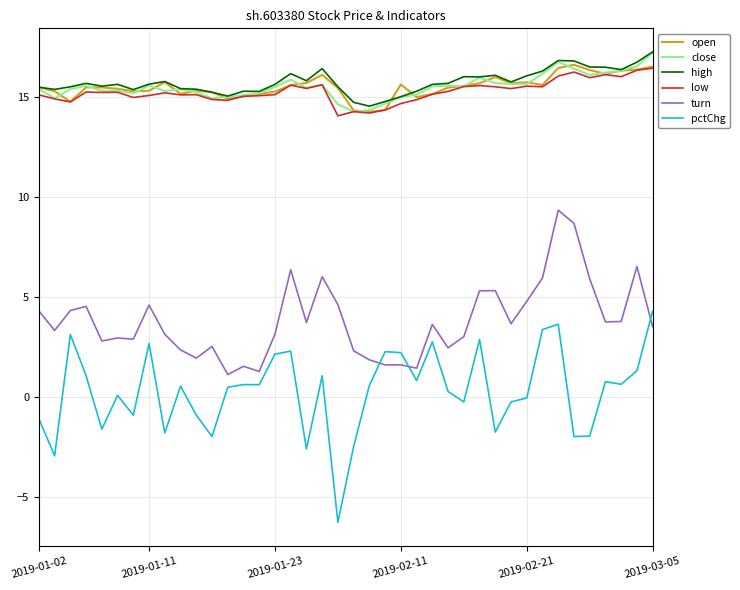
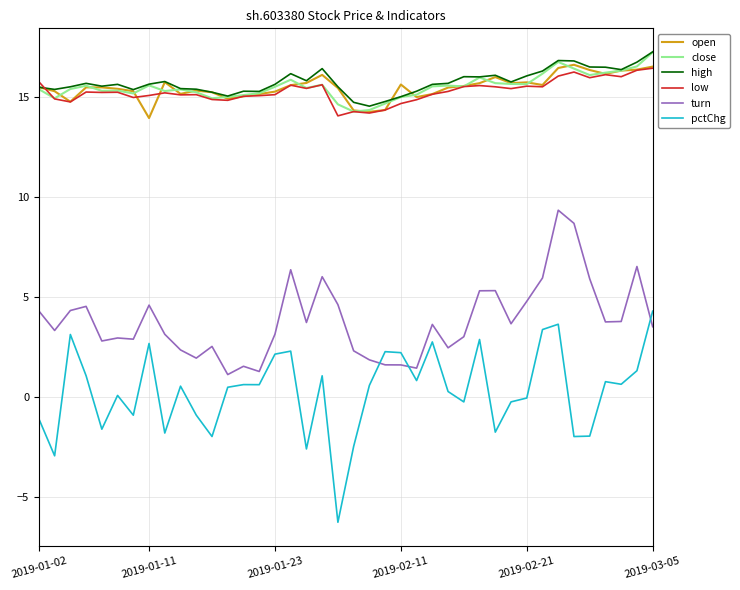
  {
    "open": {
-     "2019-01-11": 15.3,
+     "2019-01-11": 13.9,
      "2019-01-23": 15.3,
      "2019-02-11": 15.6
    },
    "high": {
      "2019-02-21": 16.0
    },
    "low": {
-     "2019-01-02": 15.1,
+     "2019-01-02": 15.7,
      "2019-01-11": 15.1,
      "2019-01-23": 15.1,
      "2019-02-11": 14.7
    },
    "turn": {
      "2019-01-02": 4.3,
      "2019-01-11": 4.6,
      "2019-01-23": 3.1,
      "2019-02-11": 1.6,
      "2019-02-21": 4.8,
      "2019-03-05": 3.5
    },
    "pctChg": {
      "2019-01-02": -1.1,
      "2019-01-11": 2.7,
      "2019-01-23": 2.1,
      "2019-02-11": 2.2,
      "2019-02-21": -0.1,
      "2019-03-05": 4.3
    }
  }
